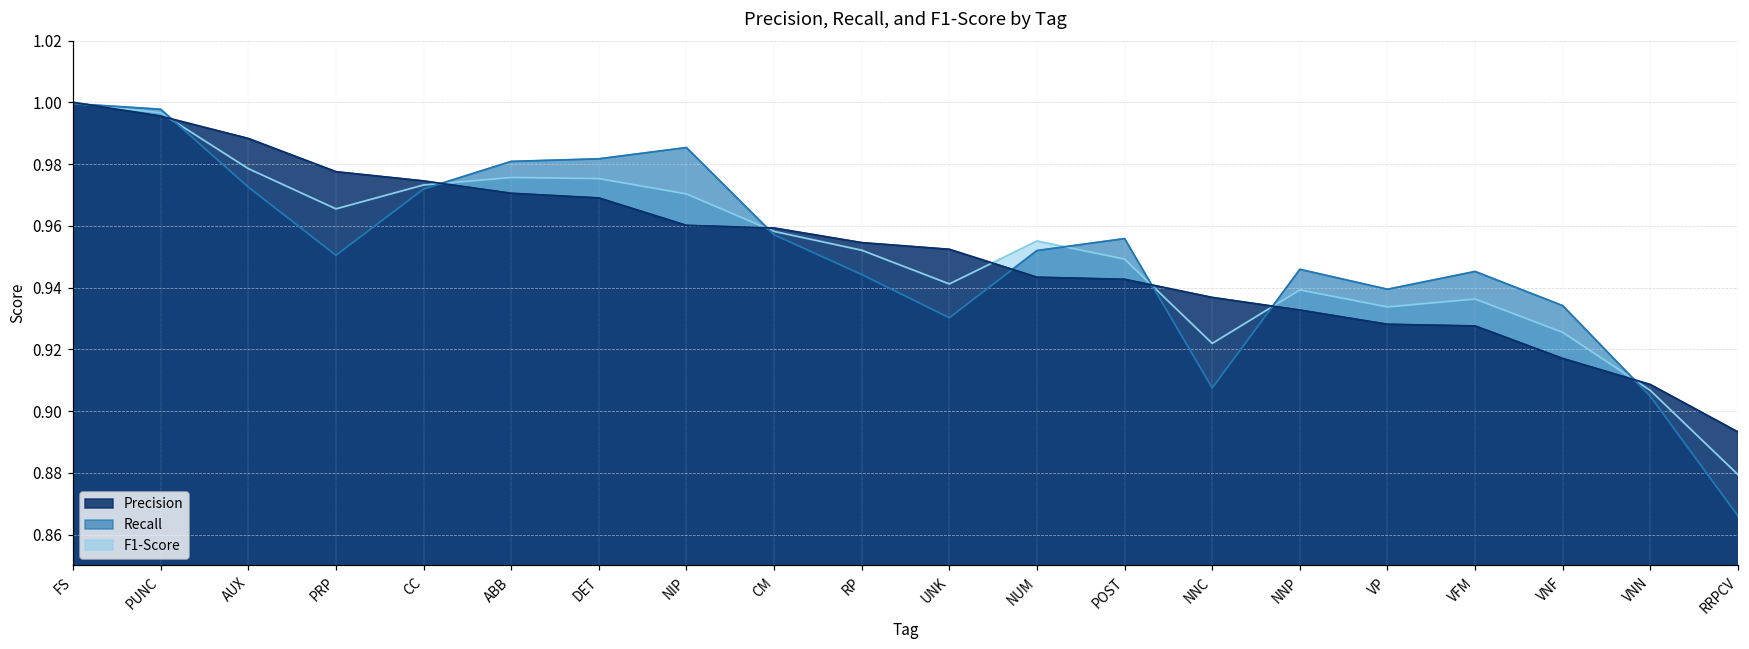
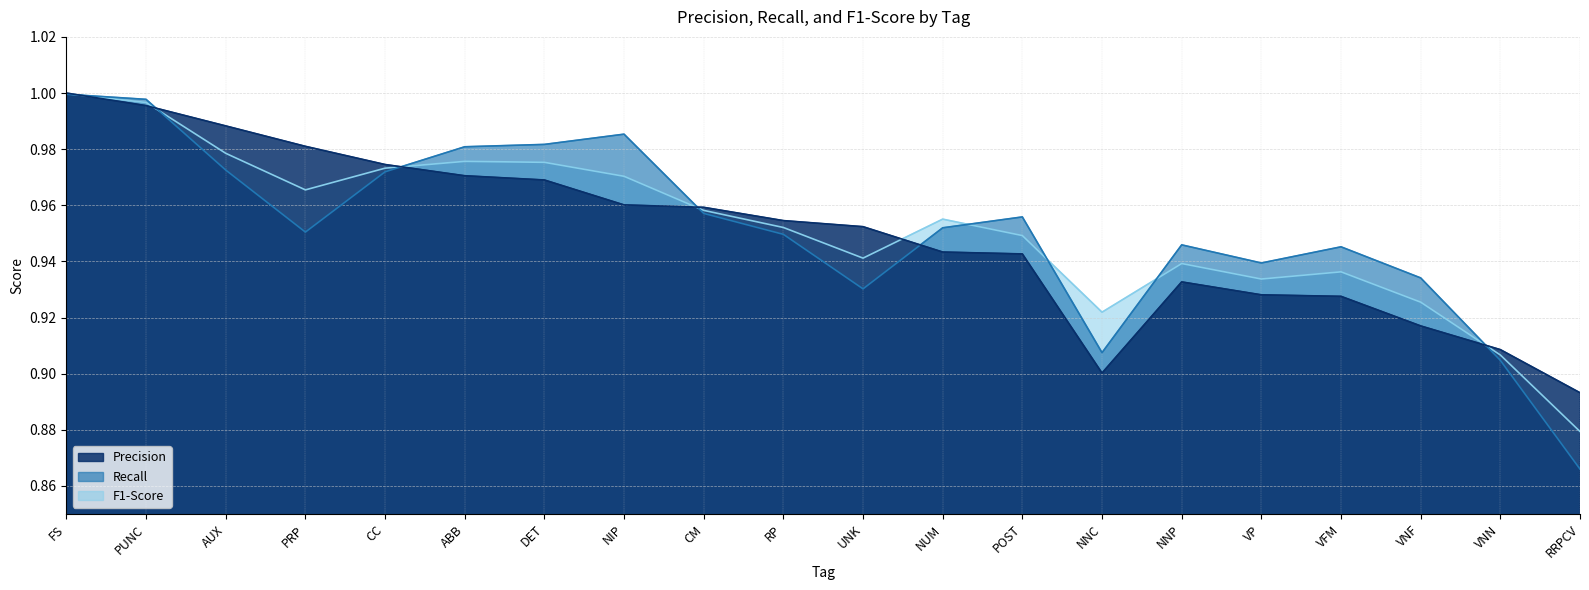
  {
    "F1-Score": {
      "PUNC": 0.997,
      "AUX": 0.979,
      "PRP": 0.965,
      "CC": 0.973,
      "ABB": 0.976,
      "DET": 0.975,
      "NIP": 0.970,
      "CM": 0.958,
      "RP": 0.952,
      "UNK": 0.941,
      "NUM": 0.955,
      "POST": 0.949,
      "NNC": 0.922,
      "NNP": 0.939,
      "VP": 0.934,
      "VFM": 0.936,
      "VNF": 0.925,
      "VNN": 0.907,
      "RRPCV": 0.879
    },
    "Recall": {
      "PUNC": 0.998,
      "AUX": 0.973,
      "PRP": 0.950,
      "CC": 0.972,
      "ABB": 0.981,
      "DET": 0.982,
      "NIP": 0.985,
      "CM": 0.957,
-     "RP": 0.944,
+     "RP": 0.950,
      "UNK": 0.930,
      "NUM": 0.952,
      "POST": 0.956,
      "NNC": 0.908,
      "NNP": 0.946,
      "VP": 0.939,
      "VFM": 0.945,
      "VNF": 0.934,
      "VNN": 0.905,
      "RRPCV": 0.866
    },
    "Precision": {
      "PUNC": 0.996,
      "AUX": 0.988,
-     "PRP": 0.978,
+     "PRP": 0.981,
      "CC": 0.975,
      "ABB": 0.971,
      "DET": 0.969,
      "NIP": 0.960,
      "CM": 0.959,
      "RP": 0.955,
      "UNK": 0.952,
      "NUM": 0.943,
      "POST": 0.943,
-     "NNC": 0.937,
+     "NNC": 0.900,
      "NNP": 0.933,
      "VP": 0.928,
      "VFM": 0.928,
      "VNF": 0.917,
      "VNN": 0.909,
      "RRPCV": 0.893
    }
  }
